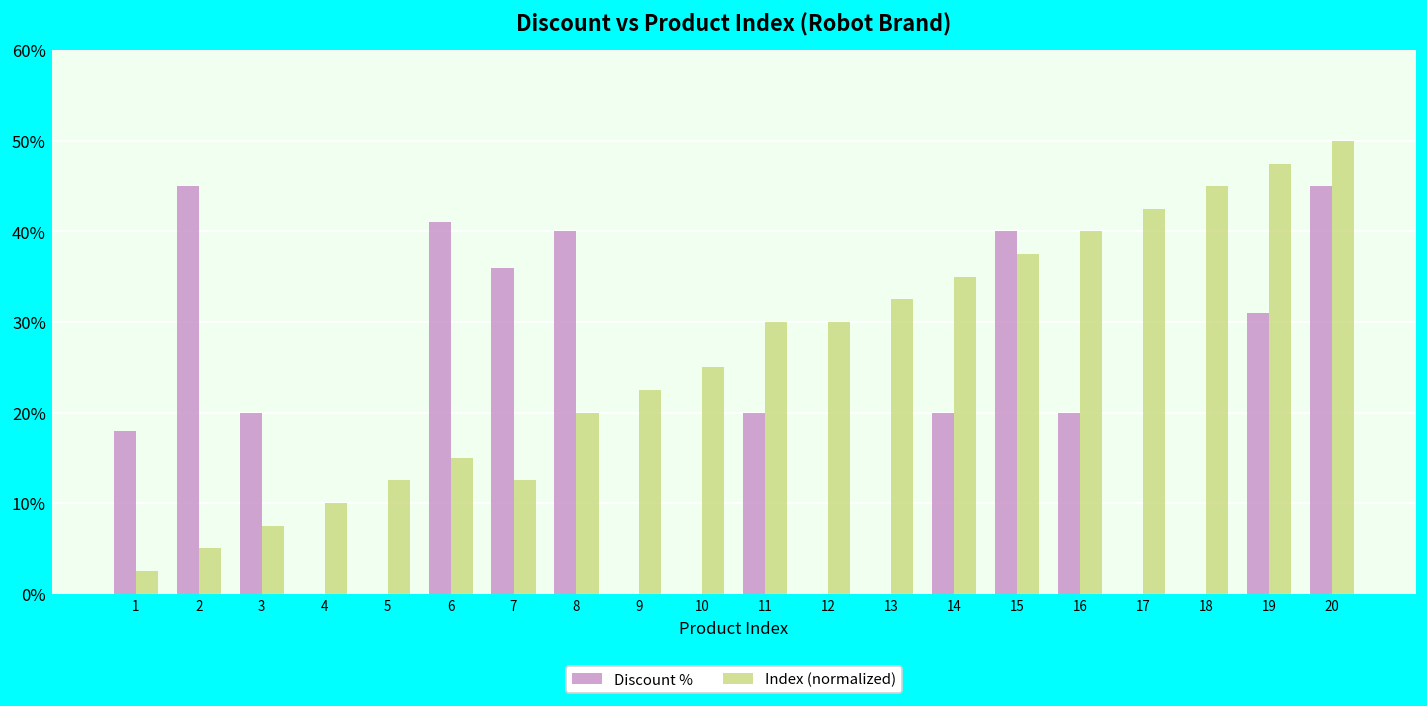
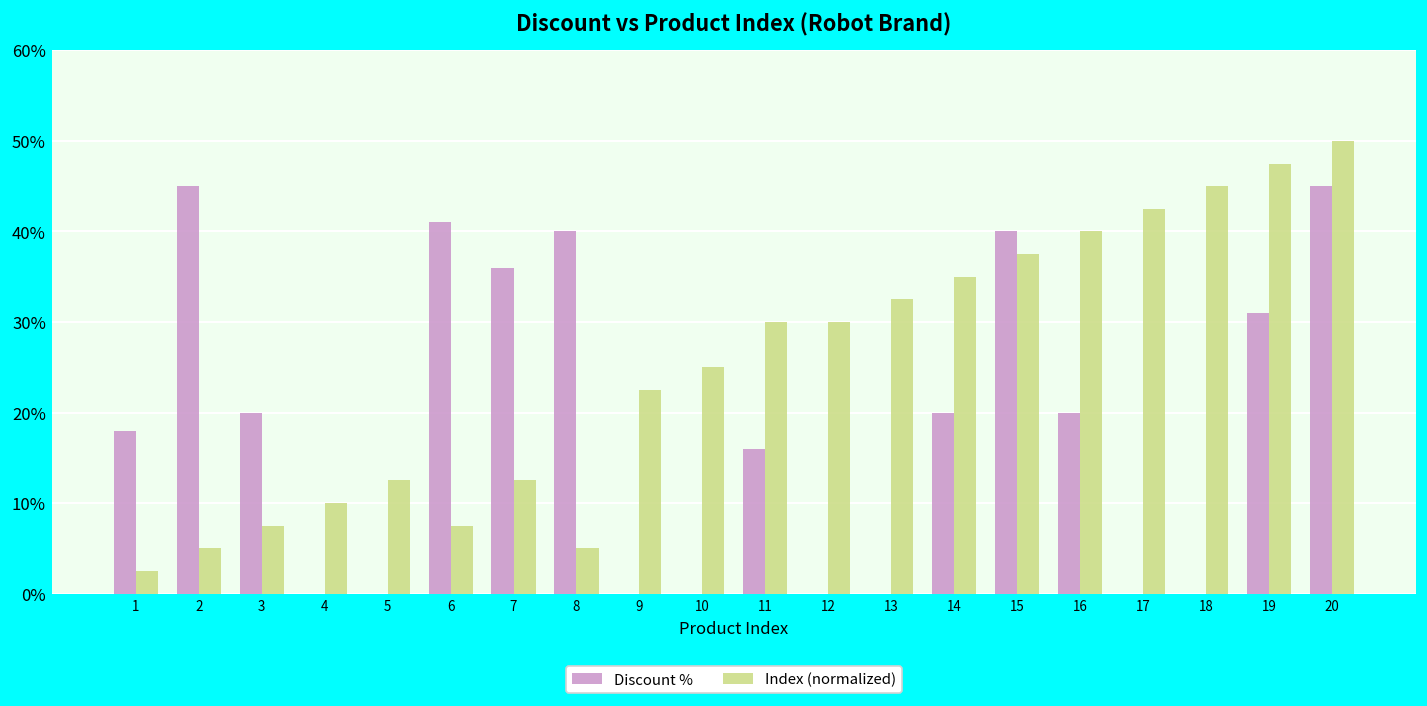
  {
    "Discount %": {
      "1": "18%",
      "2": "45%",
      "3": "20%",
      "4": "0%",
      "5": "0%",
      "6": "41%",
      "7": "36%",
      "8": "40%",
      "9": "0%",
      "10": "0%",
-     "11": "20%",
+     "11": "16%",
      "12": "0%",
      "13": "0%",
      "14": "20%",
      "15": "40%",
      "16": "20%",
      "17": "0%",
      "18": "0%",
      "19": "31%",
      "20": "45%"
    },
    "Index (normalized)": {
      "1": "3%",
      "2": "5%",
      "3": "8%",
      "4": "10%",
      "5": "13%",
-     "6": "15%",
+     "6": "8%",
      "7": "13%",
-     "8": "20%",
+     "8": "5%",
      "9": "23%",
      "10": "25%",
      "11": "30%",
      "12": "30%",
      "13": "33%",
      "14": "35%",
      "15": "38%",
      "16": "40%",
      "17": "43%",
      "18": "45%",
      "19": "48%",
      "20": "50%"
    }
  }
